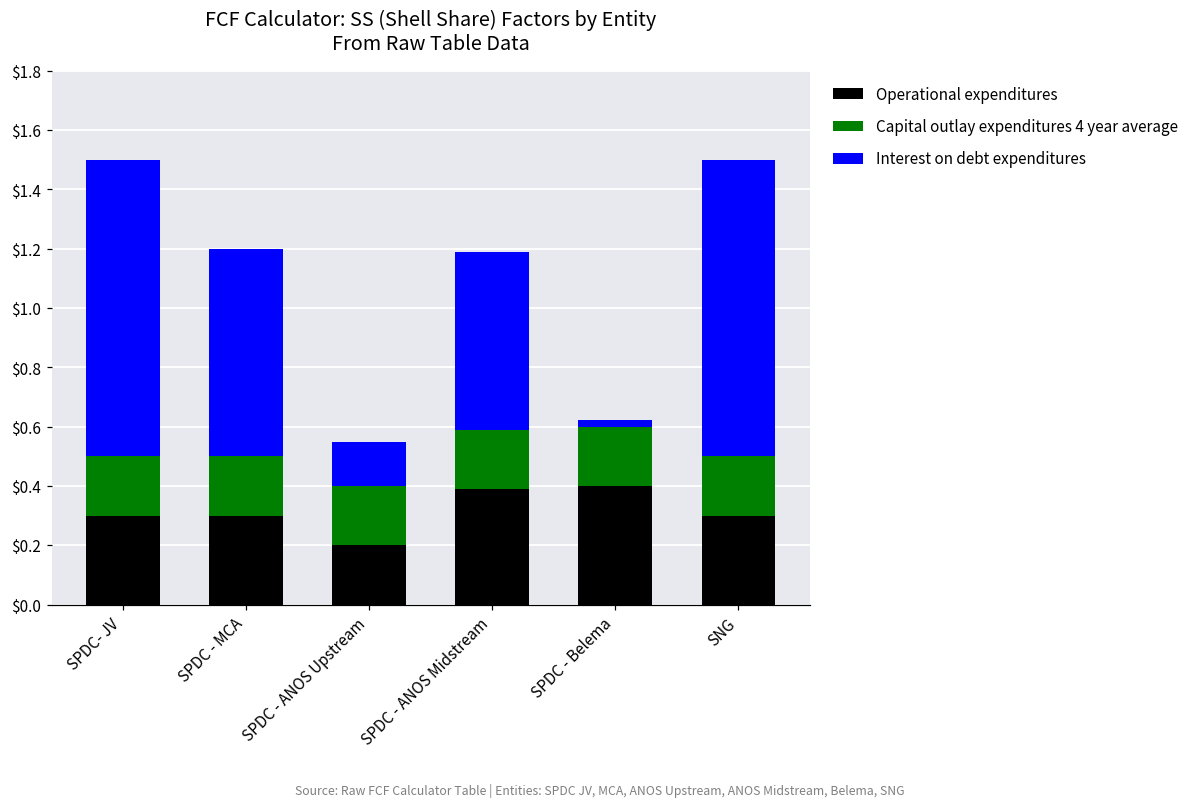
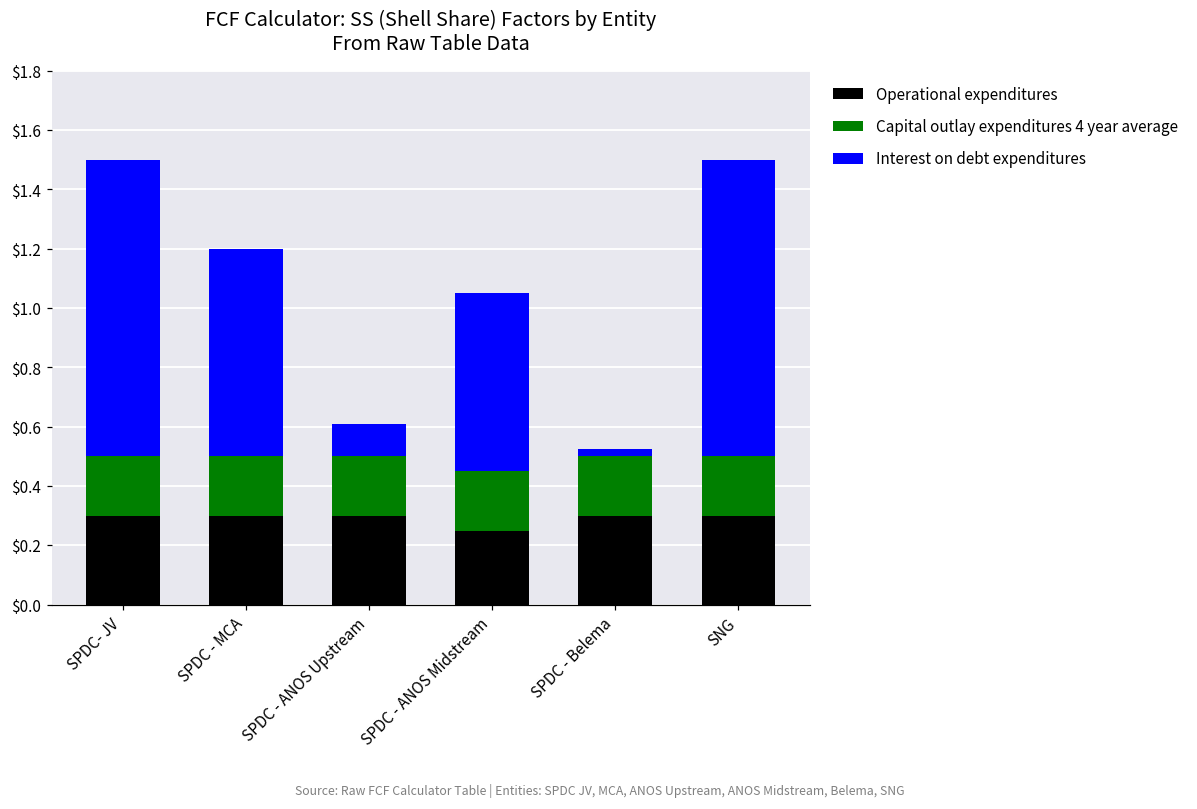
  {
    "Operational expenditures": {
      "SPDC- JV": "$0.30",
      "SPDC - MCA": "$0.30",
-     "SPDC - ANOS Upstream": "$0.2",
-     "SPDC - ANOS Midstream": "$0.39",
-     "SPDC - Belema": "$0.4",
+     "SPDC - ANOS Upstream": "$0.3",
+     "SPDC - ANOS Midstream": "$0.25",
+     "SPDC - Belema": "$0.3",
      "SNG": "$0.30"
    },
    "Capital outlay expenditures 4 year average": {
      "SPDC- JV": "$0.20",
      "SPDC - MCA": "$0.20",
      "SPDC - ANOS Upstream": "$0.20",
      "SPDC - ANOS Midstream": "$0.20",
      "SPDC - Belema": "$0.20",
      "SNG": "$0.20"
    },
    "Interest on debt expenditures": {
      "SPDC- JV": "$1.00",
      "SPDC - MCA": "$0.70",
-     "SPDC - ANOS Upstream": "$0.15",
+     "SPDC - ANOS Upstream": "$0.11",
      "SPDC - ANOS Midstream": "$0.60",
      "SPDC - Belema": "$0.02",
      "SNG": "$1.00"
    }
  }
